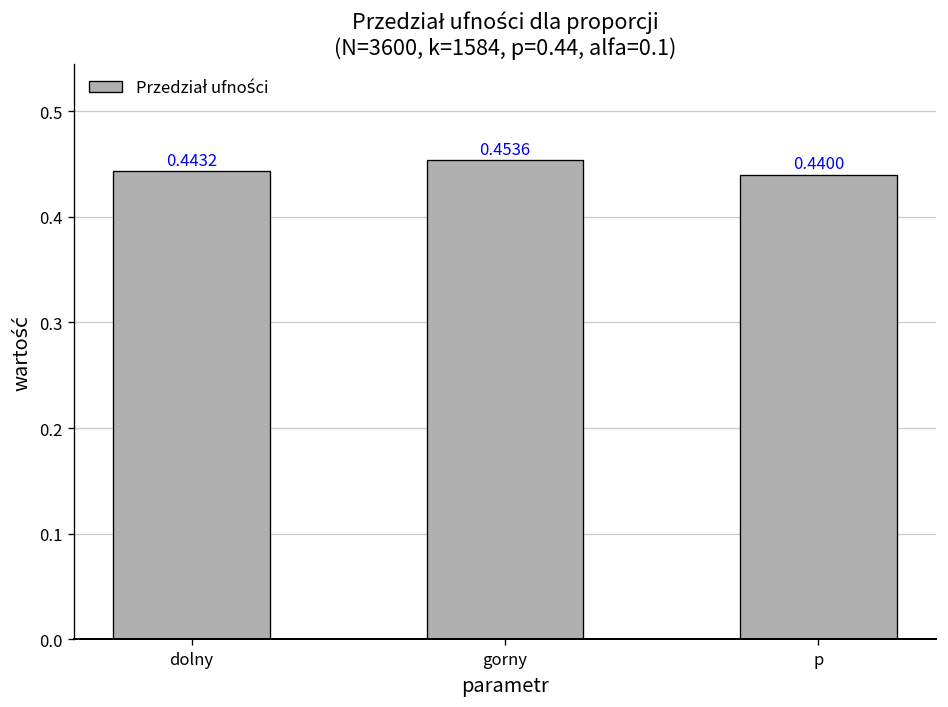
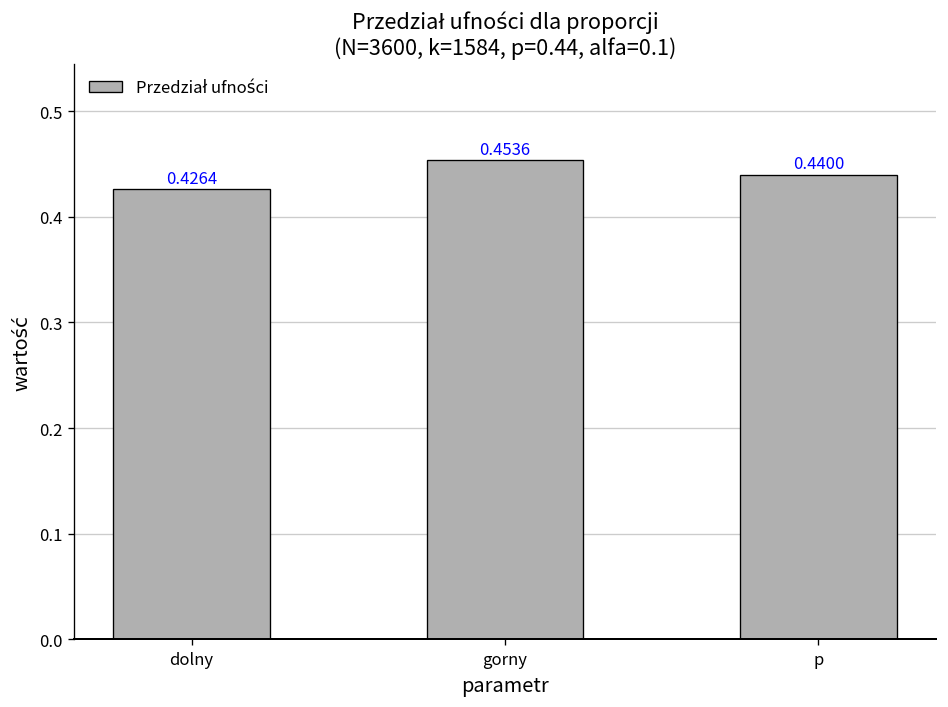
  {
-   "dolny": 0.4432,
+   "dolny": 0.4264,
    "gorny": 0.4536,
    "p": 0.4400
  }
